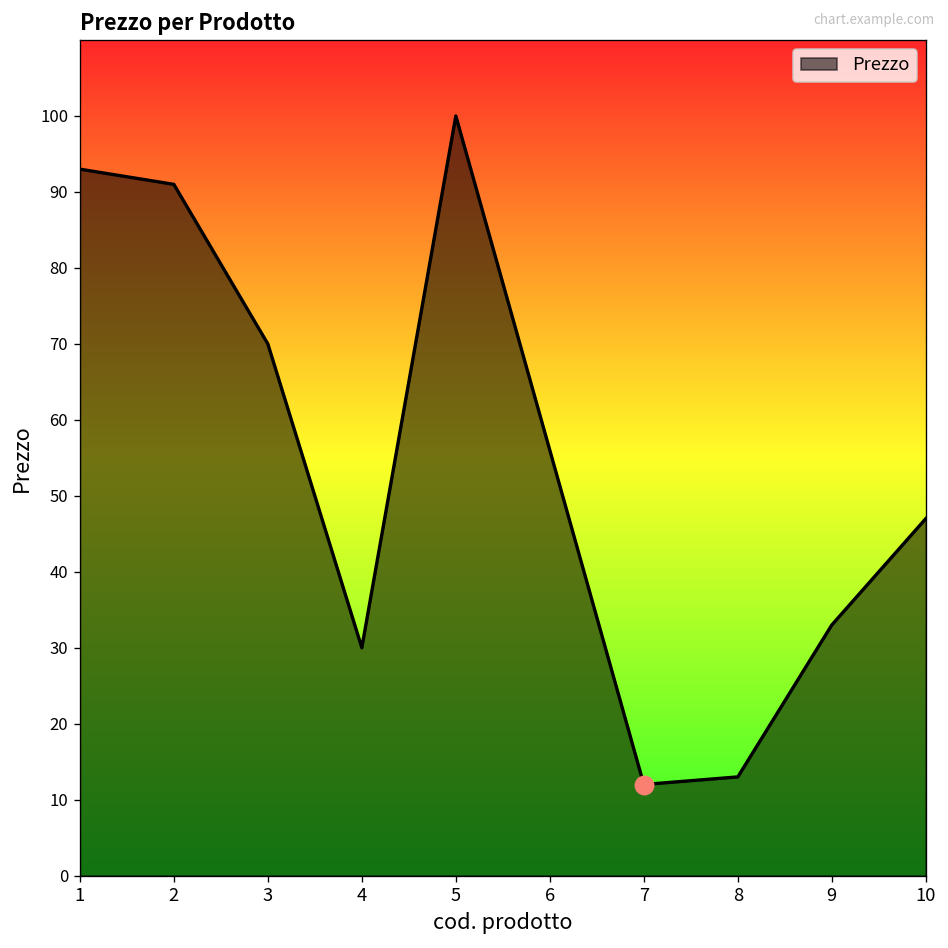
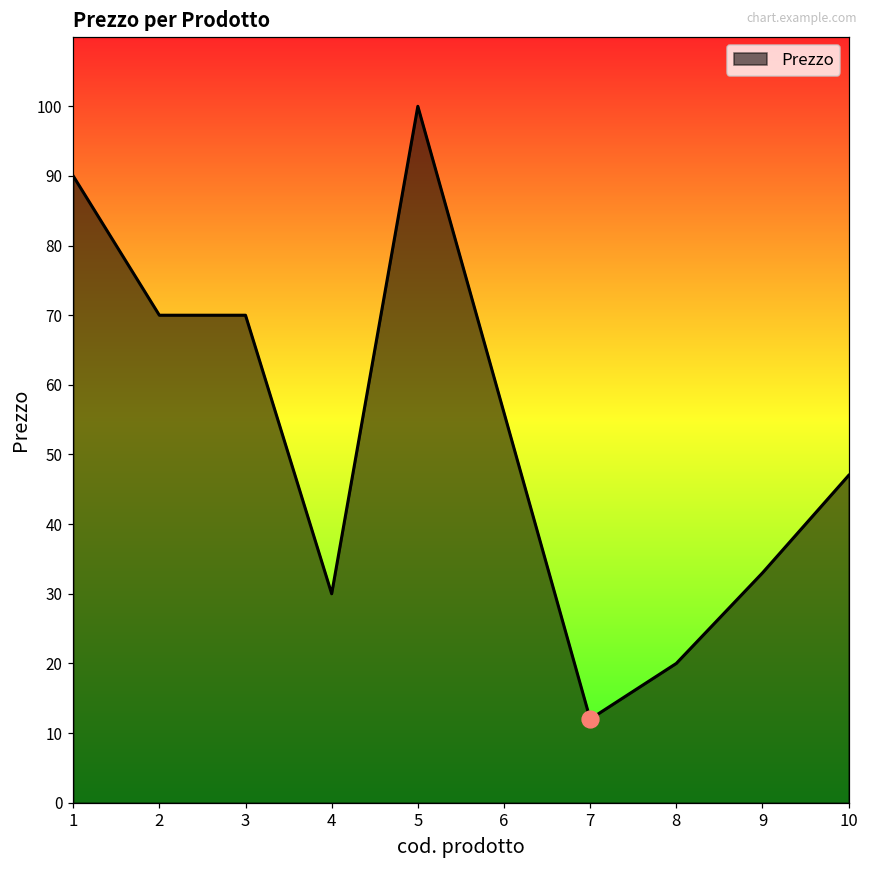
  {
    "Prezzo": {
-     "1": 93,
-     "2": 91,
+     "1": 90,
+     "2": 70,
      "3": 70,
      "4": 30,
      "5": 100,
      "6": 56,
-     "8": 13,
+     "8": 20,
      "9": 33,
      "10": 47
    }
  }
